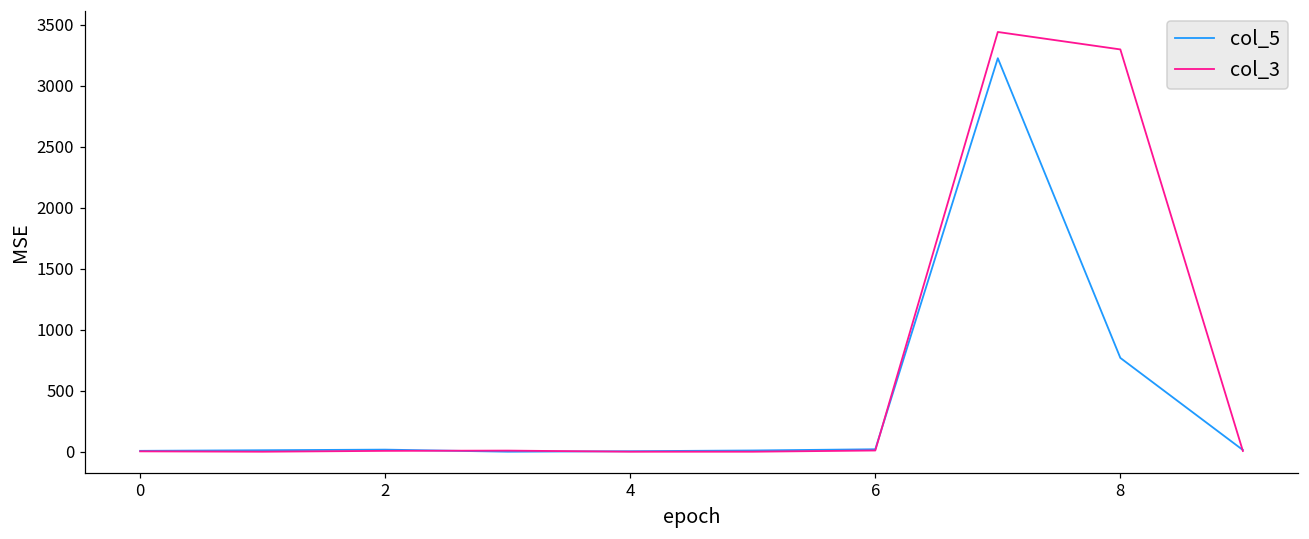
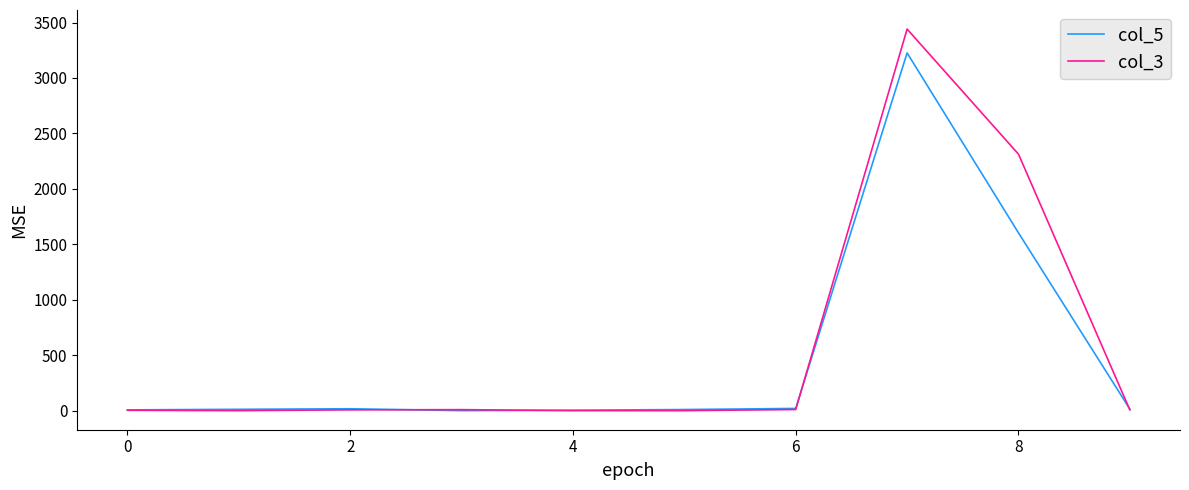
  {
    "col_5": {
-     "8": 770
+     "8": 1600
    },
    "col_3": {
-     "8": 3300
+     "8": 2310
    }
  }
